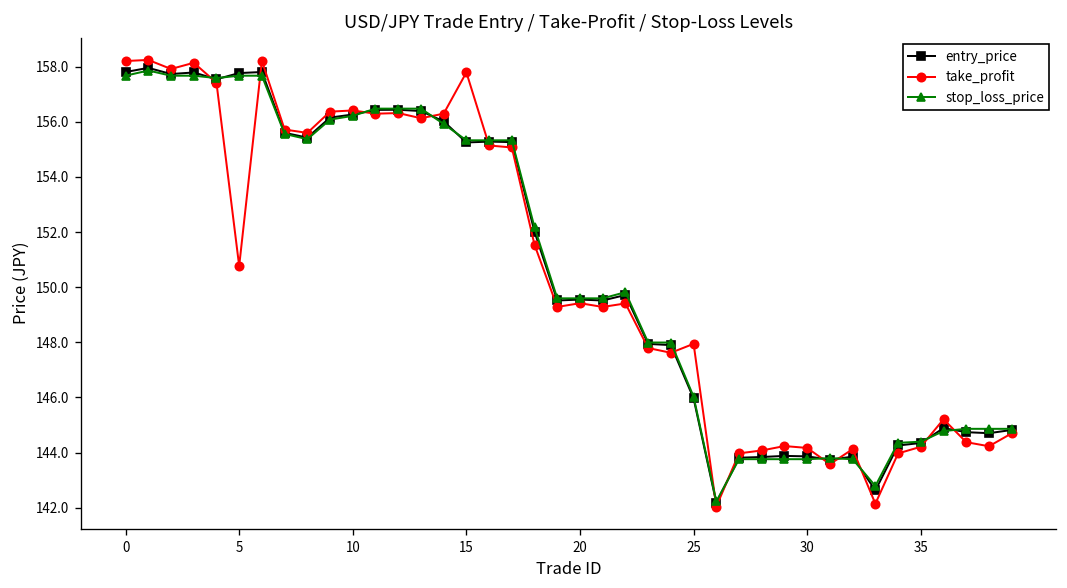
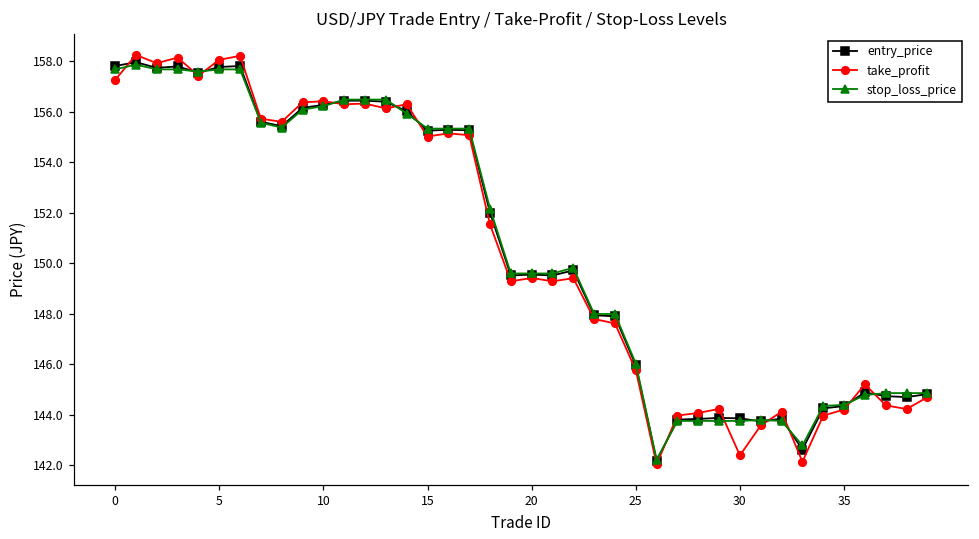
  {
    "entry_price": {
      "0": 157.8
    },
    "take_profit": {
-     "0": 158.2,
-     "5": 150.8,
+     "0": 157.3,
+     "5": 158.1,
      "10": 156.4,
-     "15": 157.8,
+     "15": 155.0,
      "20": 149.4,
-     "25": 147.9,
-     "30": 144.2,
+     "25": 145.8,
+     "30": 142.4,
      "35": 144.2
    },
    "stop_loss_price": {
      "0": 157.7
    }
  }
